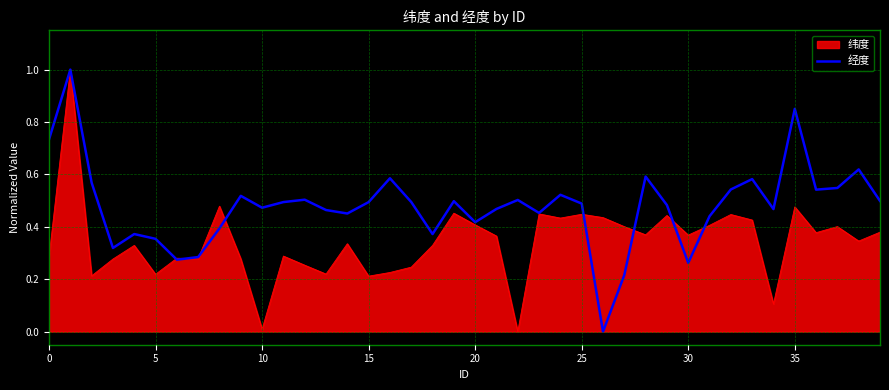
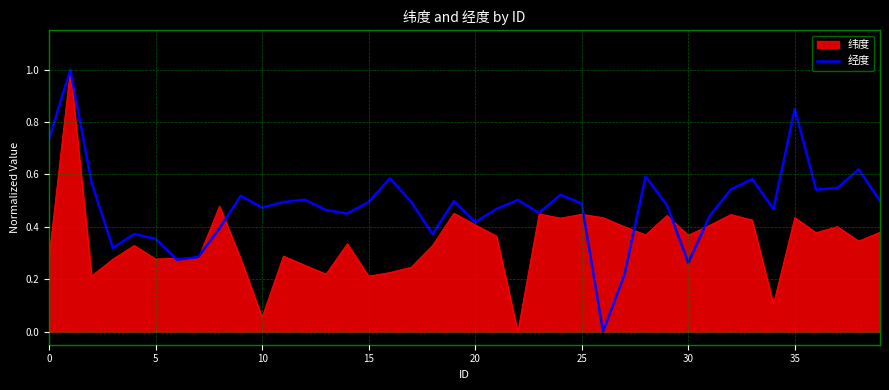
  {
    "纬度": {
      "0": 0.28,
-     "5": 0.22,
-     "10": 0.01,
+     "5": 0.28,
+     "10": 0.05,
      "15": 0.21,
      "20": 0.41,
      "25": 0.45,
      "30": 0.37,
-     "35": 0.48
+     "35": 0.44
    },
    "经度": {
      "0": 0.73,
      "5": 0.35,
      "10": 0.47,
      "15": 0.49,
      "20": 0.42,
      "25": 0.49,
      "30": 0.26,
      "35": 0.85
    }
  }
